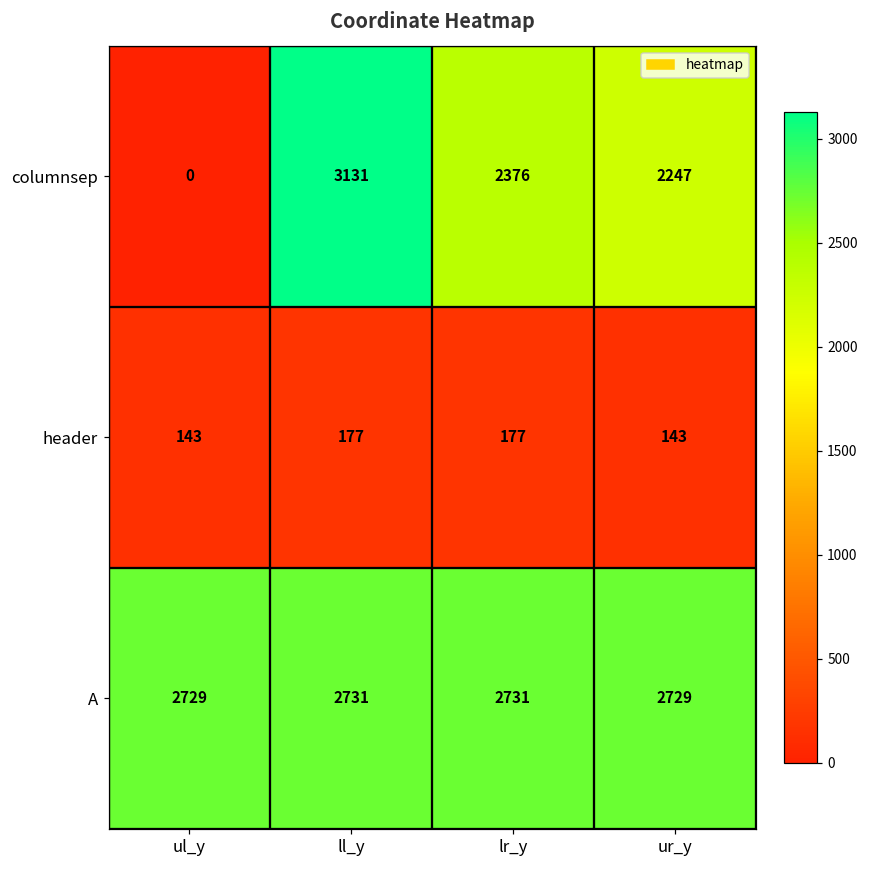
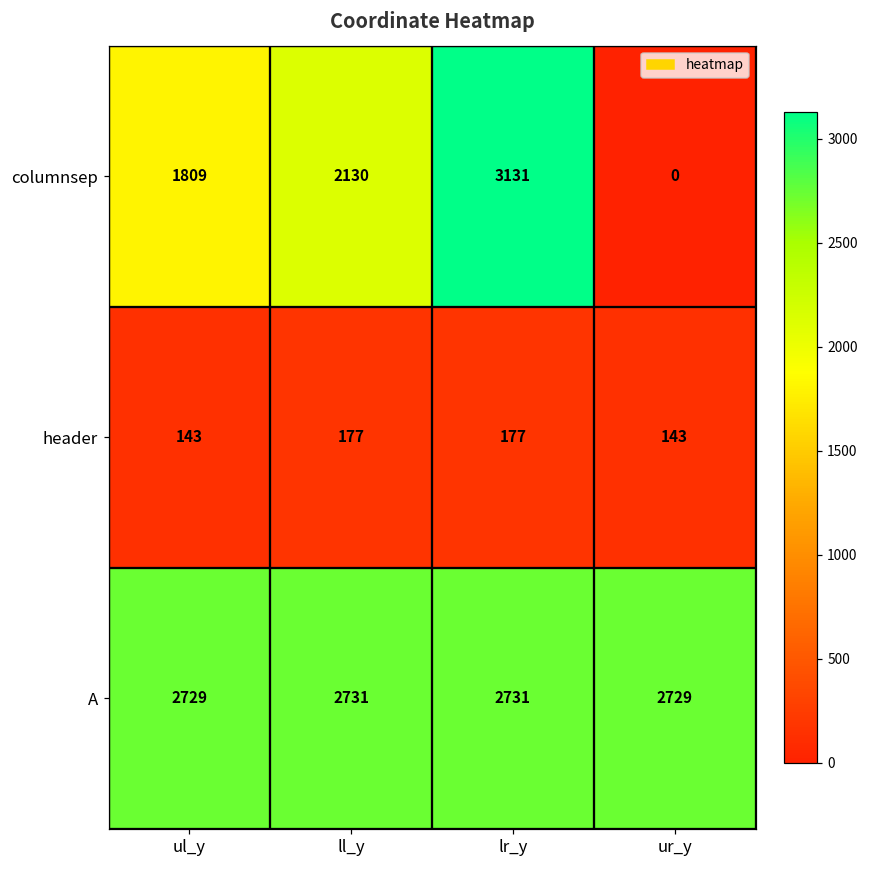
  {
    "columnsep": {
-     "ul_y": 0,
-     "ll_y": 3131,
-     "lr_y": 2376,
-     "ur_y": 2247
+     "ul_y": 1809,
+     "ll_y": 2130,
+     "lr_y": 3131,
+     "ur_y": 0
    },
    "header": {
      "ul_y": 143,
      "ll_y": 177,
      "lr_y": 177,
      "ur_y": 143
    },
    "A": {
      "ul_y": 2729,
      "ll_y": 2731,
      "lr_y": 2731,
      "ur_y": 2729
    }
  }
